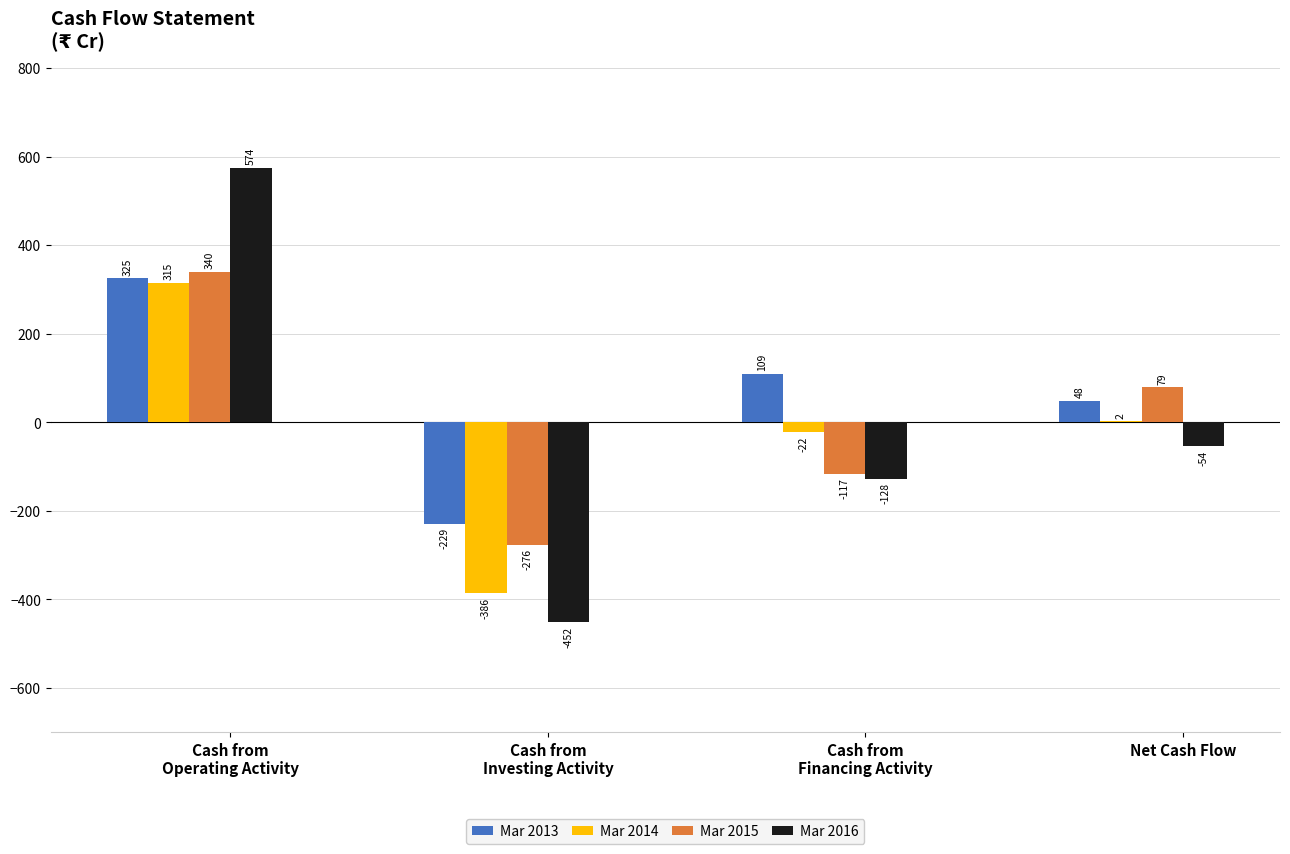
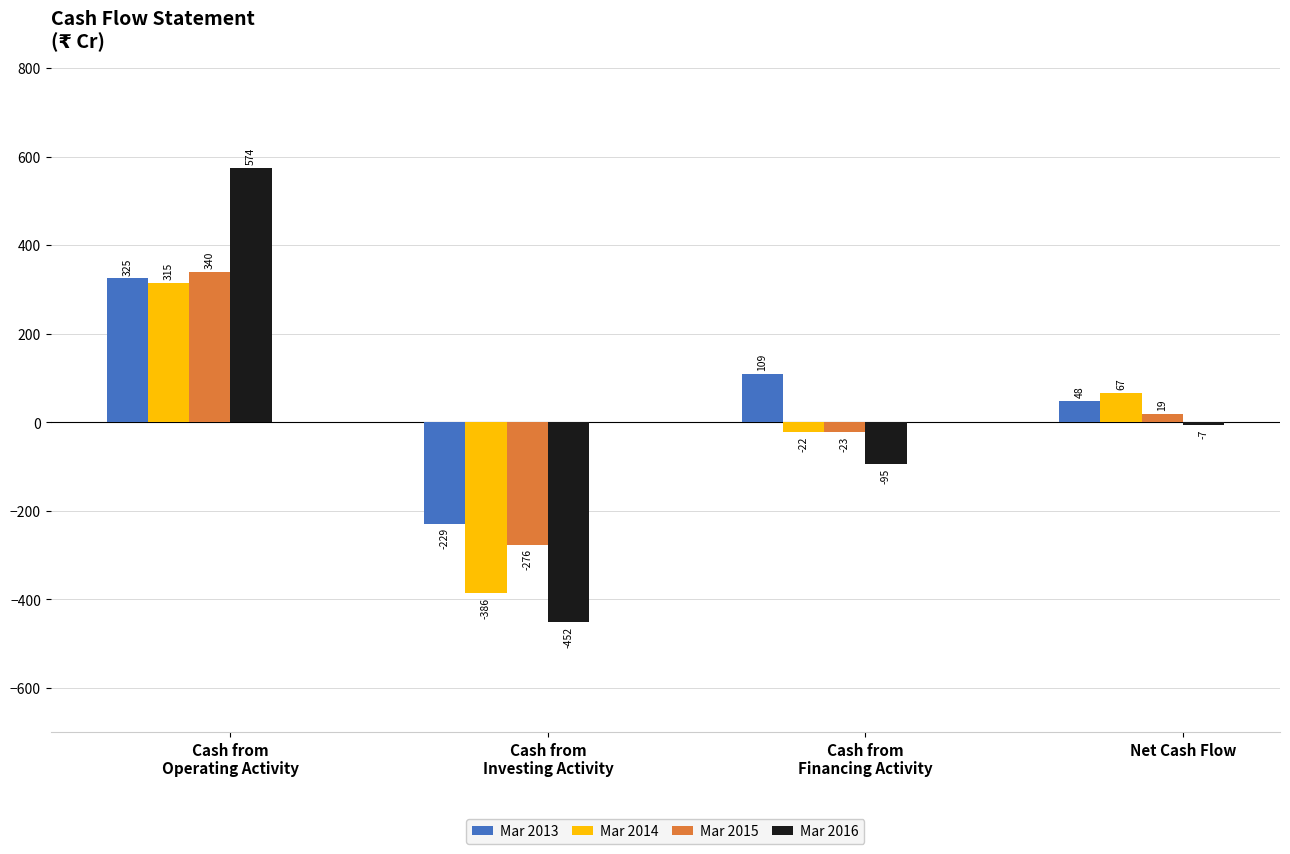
  {
    "Mar 2013": {
      "Cash from Operating Activity": 325,
      "Cash from Investing Activity": -229,
      "Cash from Financing Activity": 109,
      "Net Cash Flow": 48
    },
    "Mar 2014": {
      "Cash from Operating Activity": 315,
      "Cash from Investing Activity": -386,
      "Cash from Financing Activity": -22,
-     "Net Cash Flow": 2
+     "Net Cash Flow": 67
    },
    "Mar 2015": {
      "Cash from Operating Activity": 340,
      "Cash from Investing Activity": -276,
-     "Cash from Financing Activity": -117,
-     "Net Cash Flow": 79
+     "Cash from Financing Activity": -23,
+     "Net Cash Flow": 19
    },
    "Mar 2016": {
      "Cash from Operating Activity": 574,
      "Cash from Investing Activity": -452,
-     "Cash from Financing Activity": -128,
-     "Net Cash Flow": -54
+     "Cash from Financing Activity": -95,
+     "Net Cash Flow": -7
    }
  }
